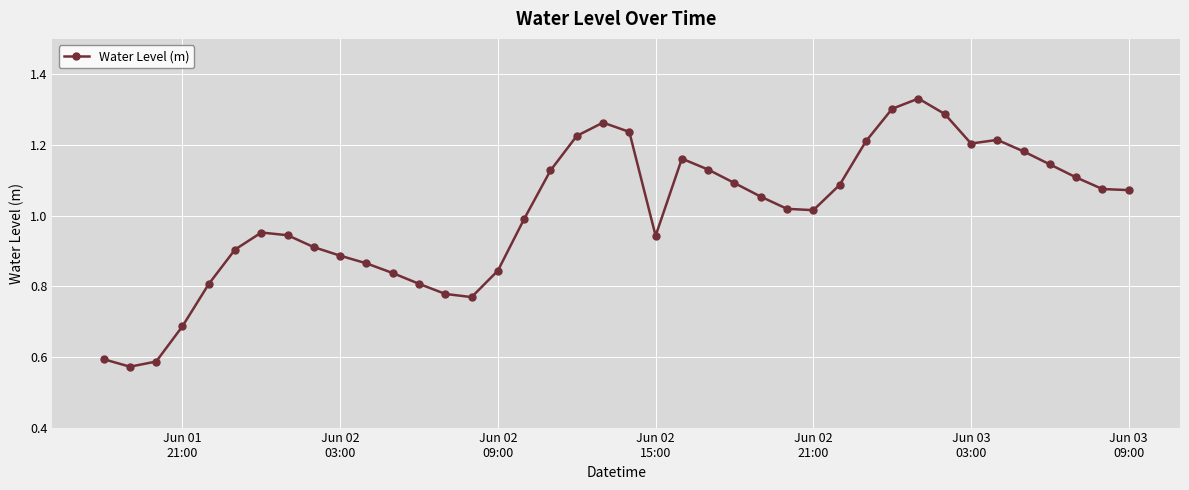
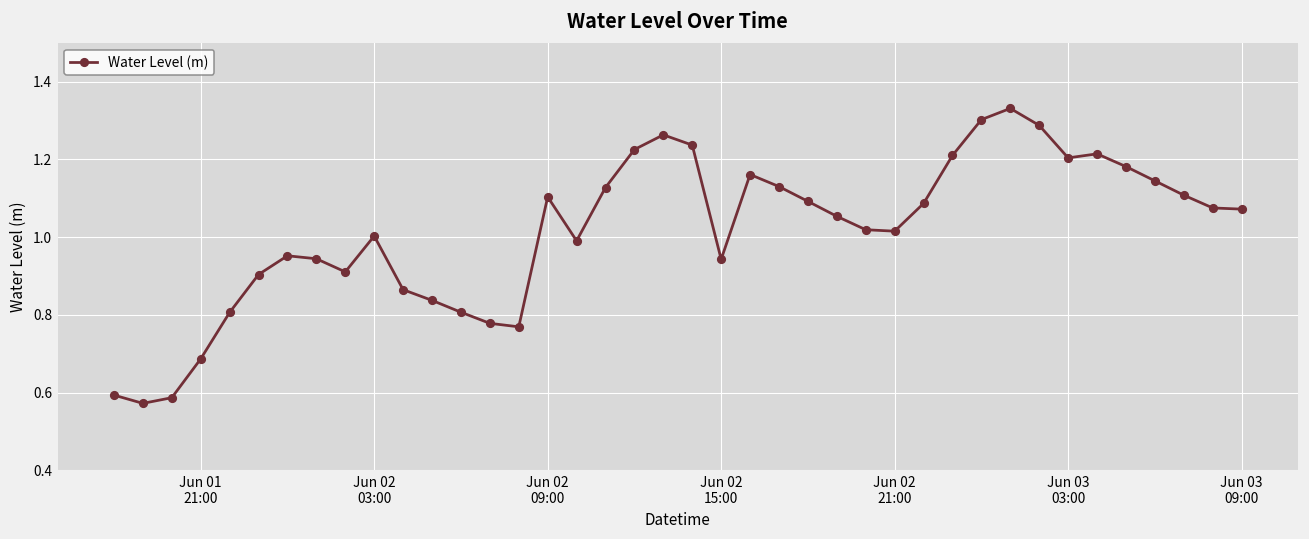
  {
    "Jun 01 21:00": 0.69,
-   "Jun 02 03:00": 0.89,
-   "Jun 02 09:00": 0.84,
+   "Jun 02 03:00": 1.00,
+   "Jun 02 09:00": 1.10,
    "Jun 02 15:00": 0.94,
    "Jun 02 21:00": 1.02,
    "Jun 03 03:00": 1.20,
    "Jun 03 09:00": 1.07
  }
